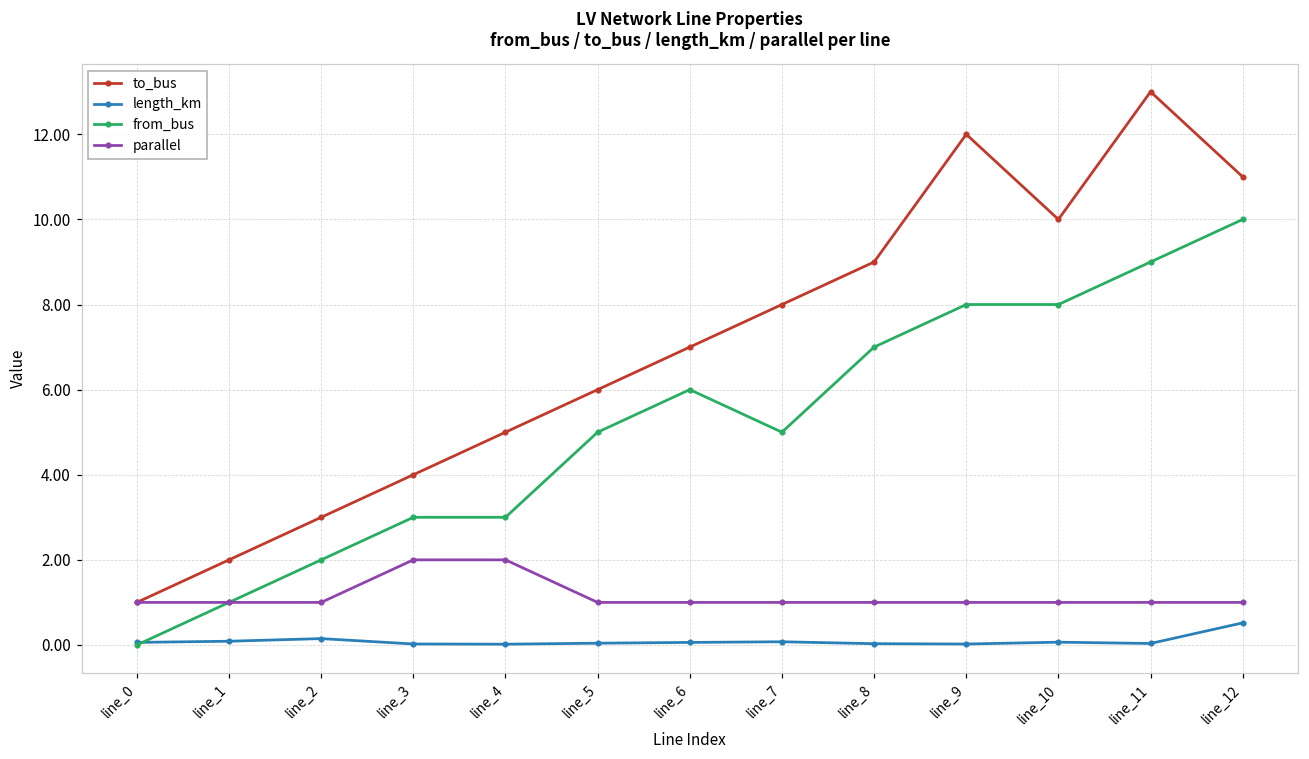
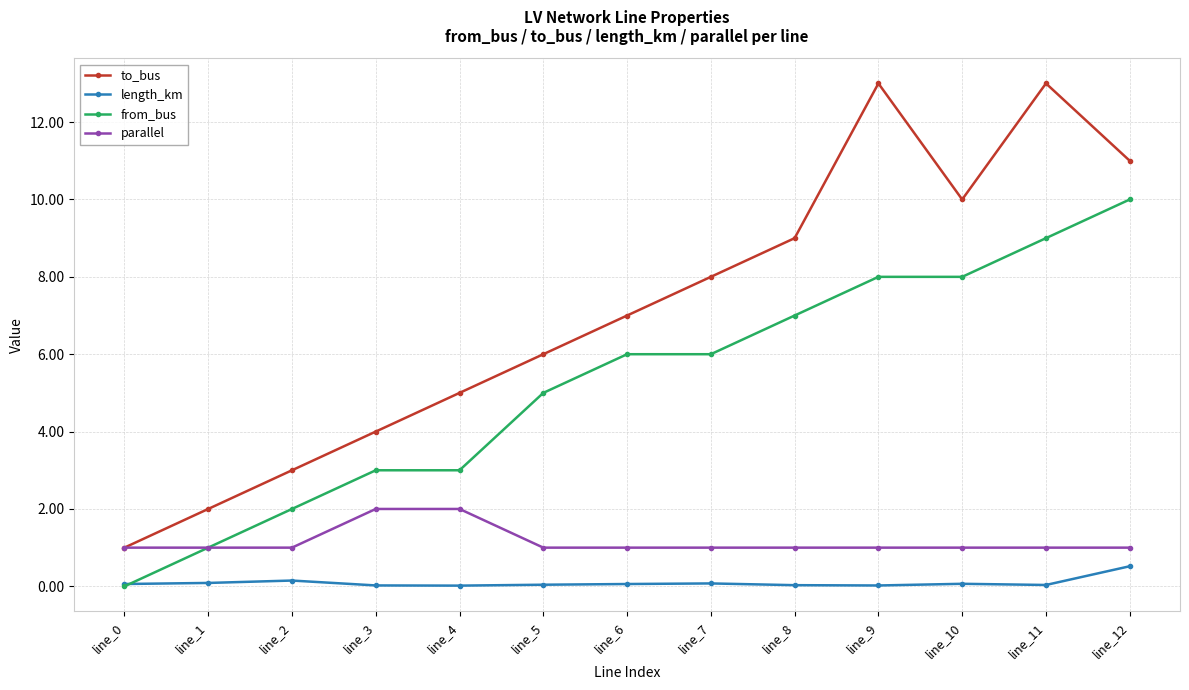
  {
    "to_bus": {
      "line_1": 2,
      "line_2": 3,
      "line_3": 4,
      "line_4": 5,
      "line_5": 6,
      "line_6": 7,
      "line_7": 8,
      "line_8": 9,
-     "line_9": 12,
+     "line_9": 13,
      "line_10": 10,
      "line_11": 13,
      "line_12": 11
    },
    "length_km": {
      "line_1": 0.1,
      "line_2": 0.1,
      "line_3": 0,
      "line_4": 0,
      "line_5": 0,
      "line_6": 0,
      "line_7": 0.1,
      "line_8": 0,
      "line_9": 0,
      "line_10": 0.1,
      "line_11": 0,
      "line_12": 0.5
    },
    "from_bus": {
      "line_2": 2,
      "line_3": 3,
      "line_4": 3,
      "line_5": 5,
      "line_6": 6,
-     "line_7": 5,
+     "line_7": 6,
      "line_8": 7,
      "line_9": 8,
      "line_10": 8,
      "line_11": 9,
      "line_12": 10
    },
    "parallel": {
      "line_2": 1,
      "line_3": 2,
      "line_4": 2,
      "line_5": 1,
      "line_6": 1,
      "line_7": 1,
      "line_8": 1,
      "line_9": 1,
      "line_10": 1,
      "line_11": 1,
      "line_12": 1
    }
  }
